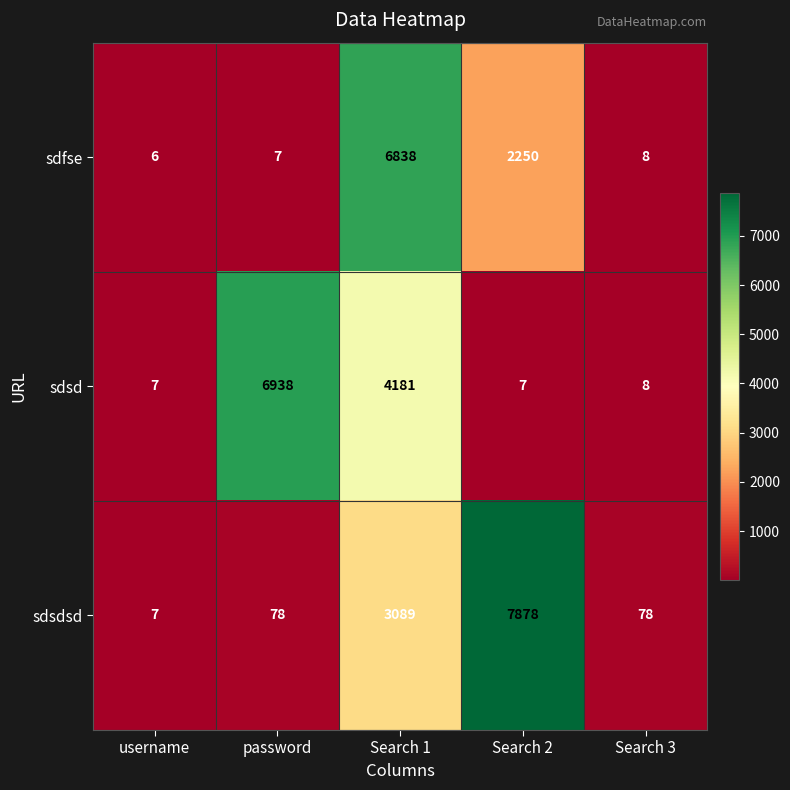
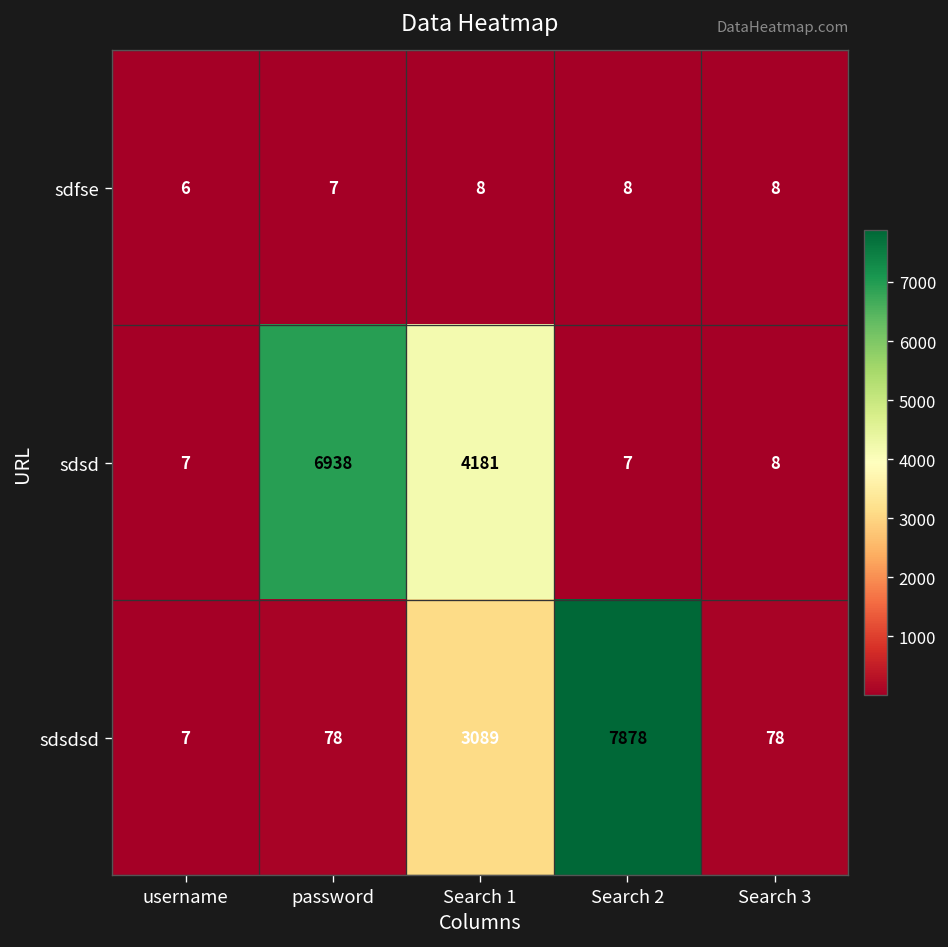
  {
    "sdfse": {
      "username": 6,
      "password": 7,
-     "Search 1": 6838,
-     "Search 2": 2250,
+     "Search 1": 8,
+     "Search 2": 8,
      "Search 3": 8
    },
    "sdsd": {
      "username": 7,
      "password": 6938,
      "Search 1": 4181,
      "Search 2": 7,
      "Search 3": 8
    },
    "sdsdsd": {
      "username": 7,
      "password": 78,
      "Search 1": 3089,
      "Search 2": 7878,
      "Search 3": 78
    }
  }
